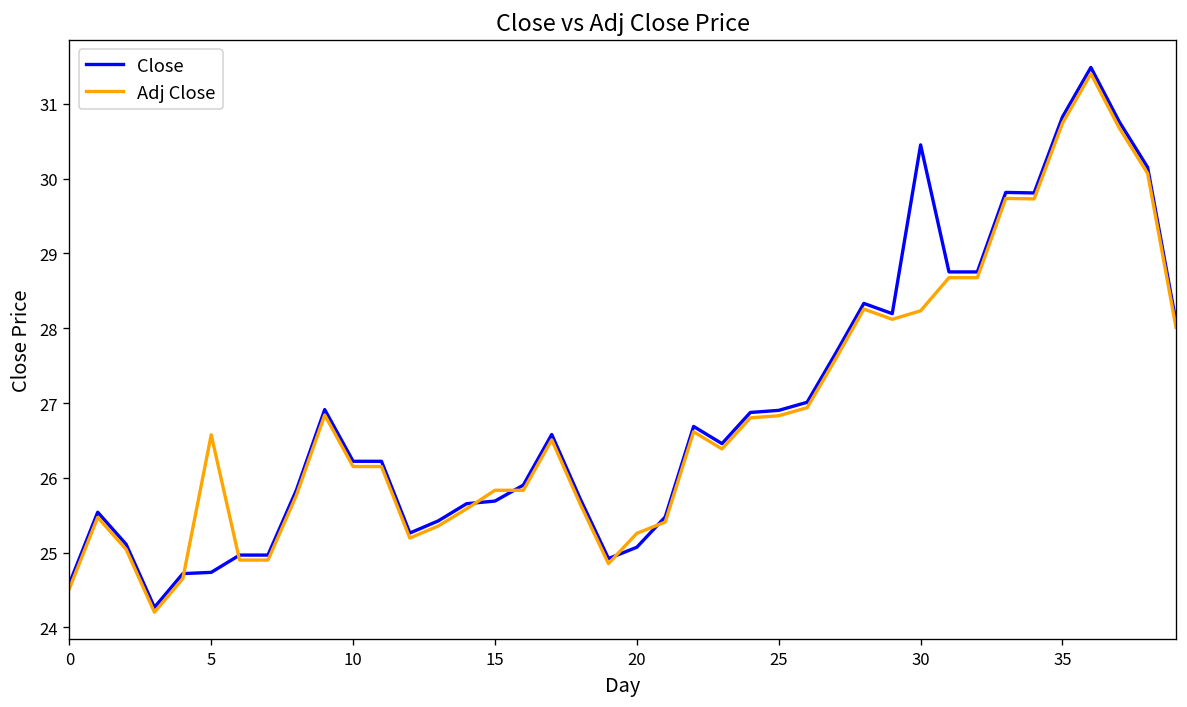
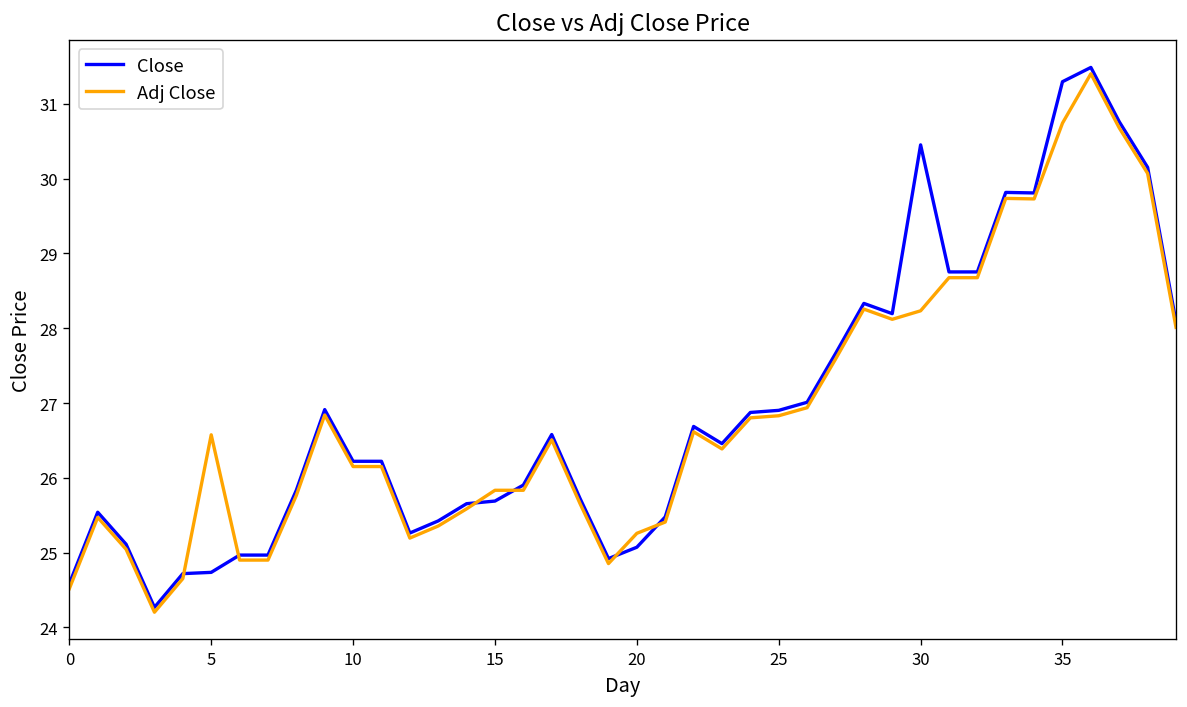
  {
    "Close": {
      "0": 24.6,
      "5": 24.7,
      "10": 26.2,
      "15": 25.7,
      "20": 25.1,
      "25": 26.9,
      "30": 30.5,
-     "35": 30.8
+     "35": 31.3
    },
    "Adj Close": {
      "0": 24.5,
      "5": 26.6,
      "10": 26.2,
      "15": 25.8,
      "20": 25.3,
      "25": 26.8,
      "30": 28.2,
      "35": 30.7
    }
  }
